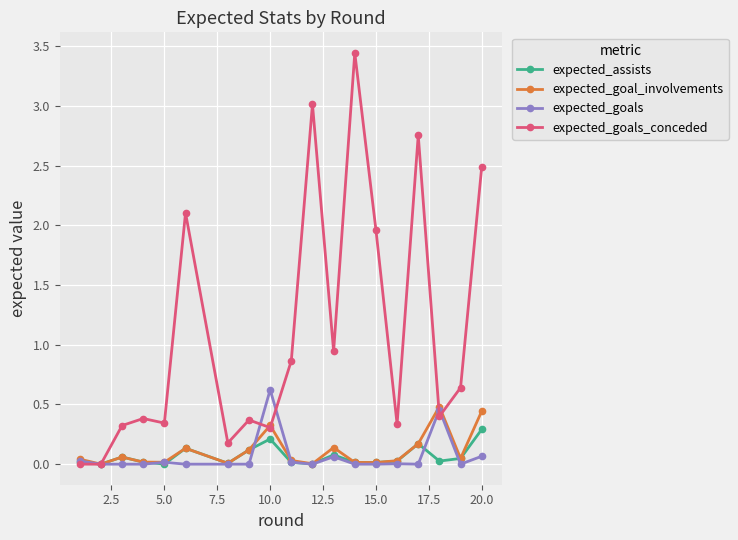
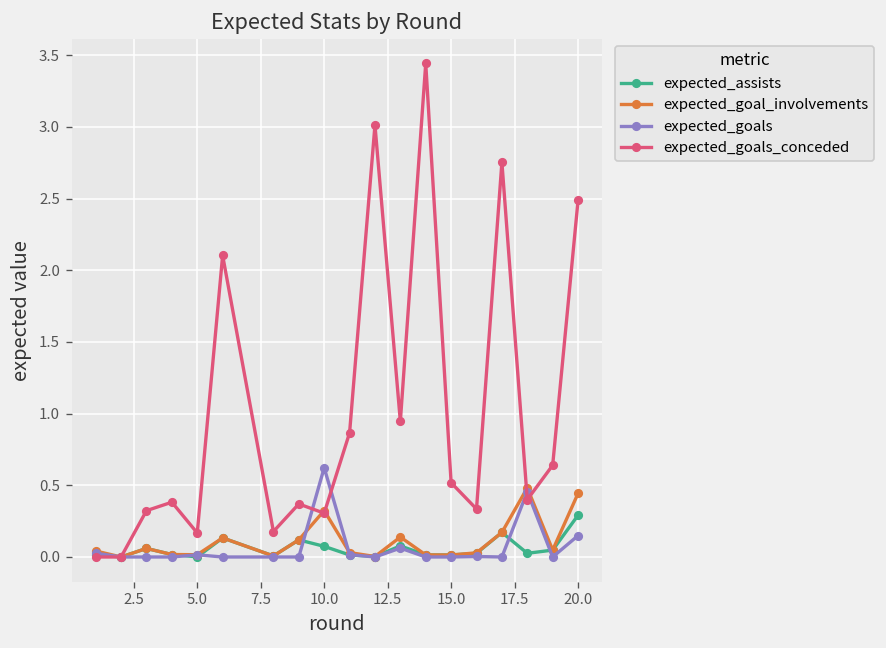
  {
    "expected_assists": {
-     "10.0": 0.21,
+     "10.0": 0.07,
      "20.0": 0.29
    },
    "expected_goal_involvements": {
      "20.0": 0.44
    },
    "expected_goals": {
      "10.0": 0.62,
-     "20.0": 0.07
+     "20.0": 0.15
    },
    "expected_goals_conceded": {
-     "5.0": 0.34,
-     "15.0": 1.96,
+     "5.0": 0.17,
+     "15.0": 0.52,
      "20.0": 2.49
    }
  }
